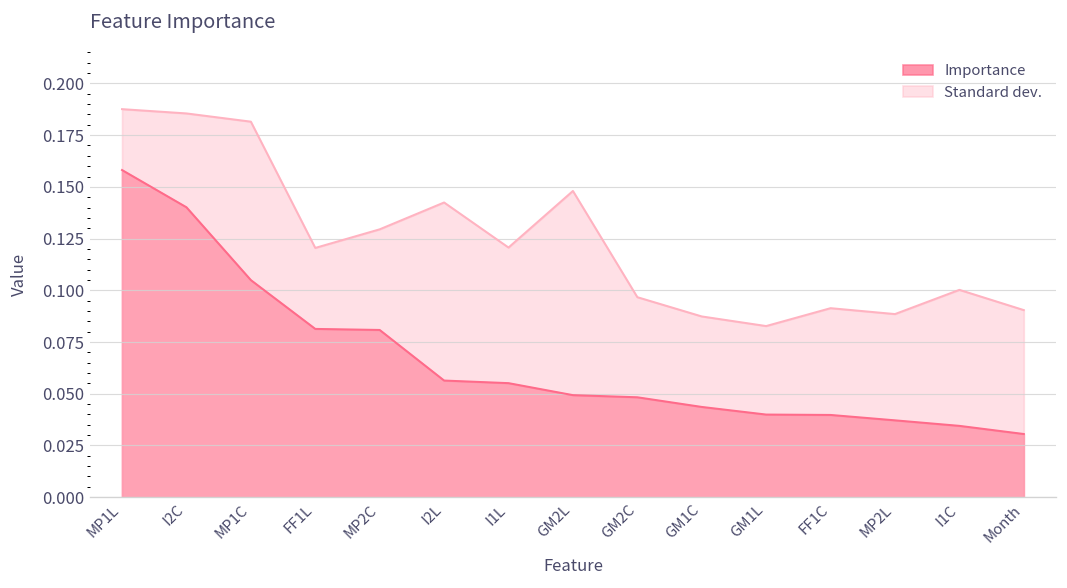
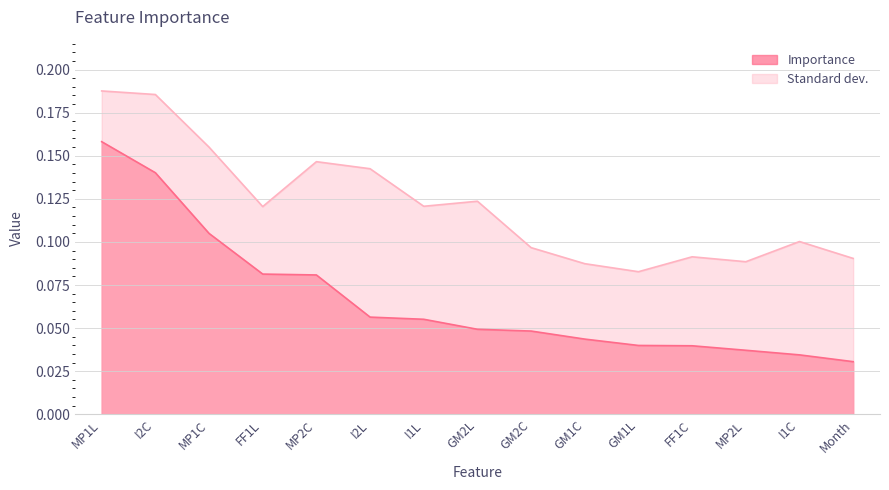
  {
    "Importance": {
      "MP1L": 0.158,
      "I2C": 0.140,
      "MP1C": 0.105,
      "FF1L": 0.081,
      "MP2C": 0.081,
      "I2L": 0.056,
      "I1L": 0.055,
      "GM2L": 0.049,
      "GM2C": 0.048,
      "GM1C": 0.044,
      "GM1L": 0.040,
      "FF1C": 0.040,
      "MP2L": 0.037,
      "I1C": 0.034,
      "Month": 0.031
    },
    "Standard dev.": {
      "MP1L": 0.188,
      "I2C": 0.185,
-     "MP1C": 0.182,
+     "MP1C": 0.155,
      "FF1L": 0.120,
-     "MP2C": 0.129,
+     "MP2C": 0.147,
      "I2L": 0.142,
      "I1L": 0.121,
-     "GM2L": 0.148,
+     "GM2L": 0.124,
      "GM2C": 0.097,
      "GM1C": 0.087,
      "GM1L": 0.083,
      "FF1C": 0.091,
      "MP2L": 0.089,
      "I1C": 0.100,
      "Month": 0.090
    }
  }
